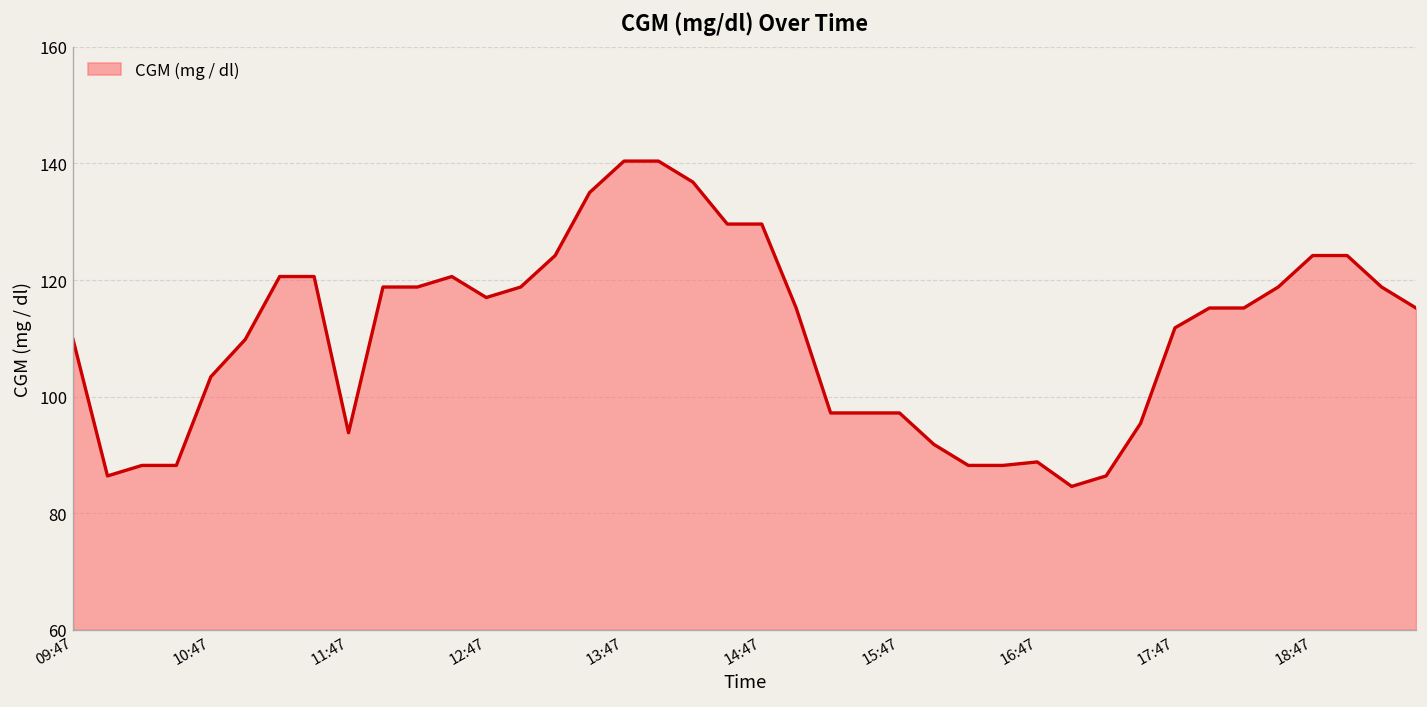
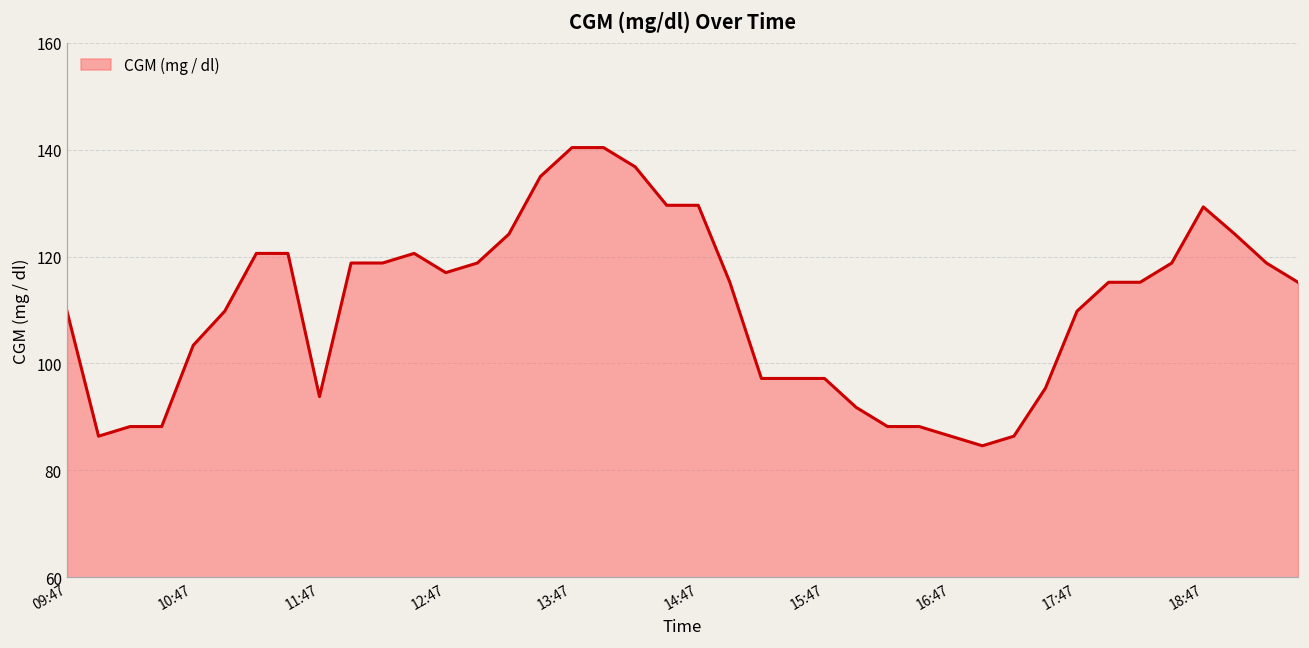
  {
    "09:47": 110,
    "10:47": 103,
    "11:47": 94,
    "12:47": 117,
    "13:47": 140,
    "14:47": 130,
    "15:47": 97,
-   "16:47": 89,
-   "17:47": 112,
-   "18:47": 124
+   "16:47": 86,
+   "17:47": 110,
+   "18:47": 129
  }
